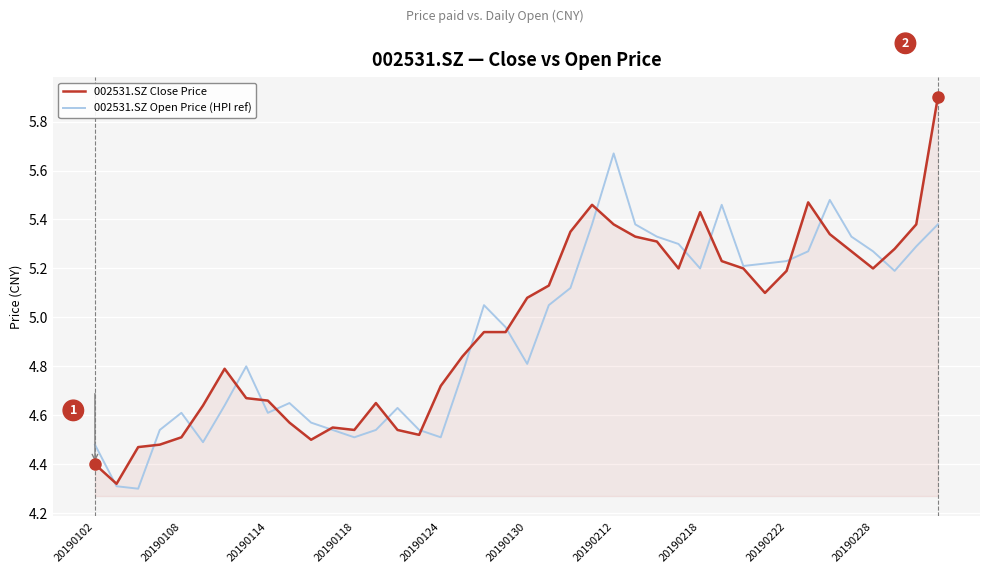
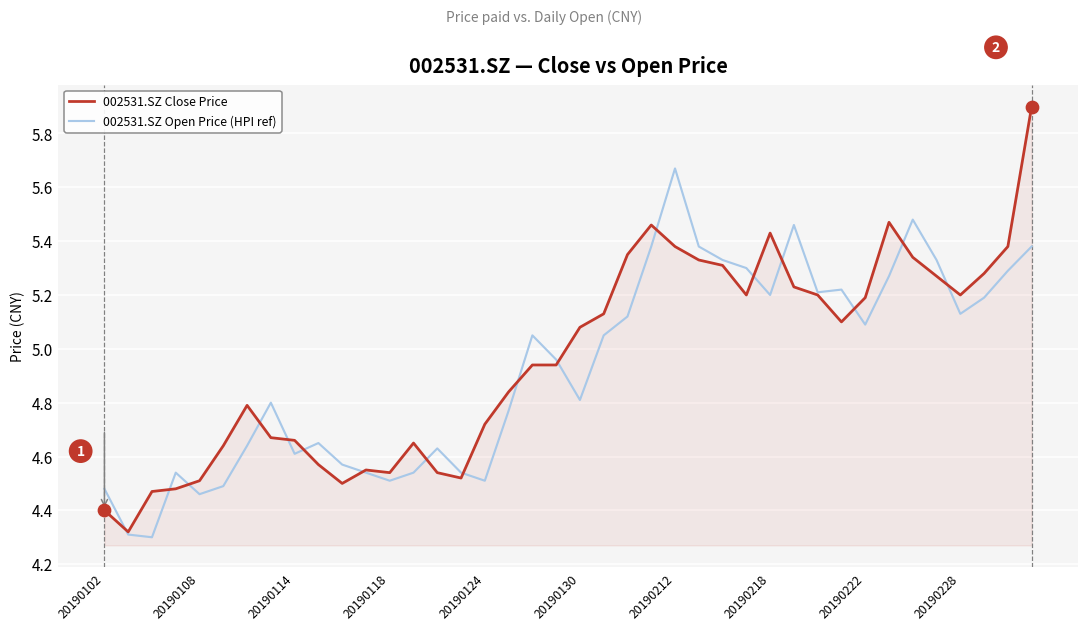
  {
    "002531.SZ Open Price (HPI ref)": {
      "20190102": 4.48,
-     "20190108": 4.61,
+     "20190108": 4.46,
      "20190114": 4.61,
      "20190118": 4.51,
      "20190124": 4.51,
      "20190130": 4.81,
      "20190212": 5.67,
      "20190218": 5.20,
-     "20190222": 5.23,
-     "20190228": 5.27
+     "20190222": 5.09,
+     "20190228": 5.13
    }
  }
